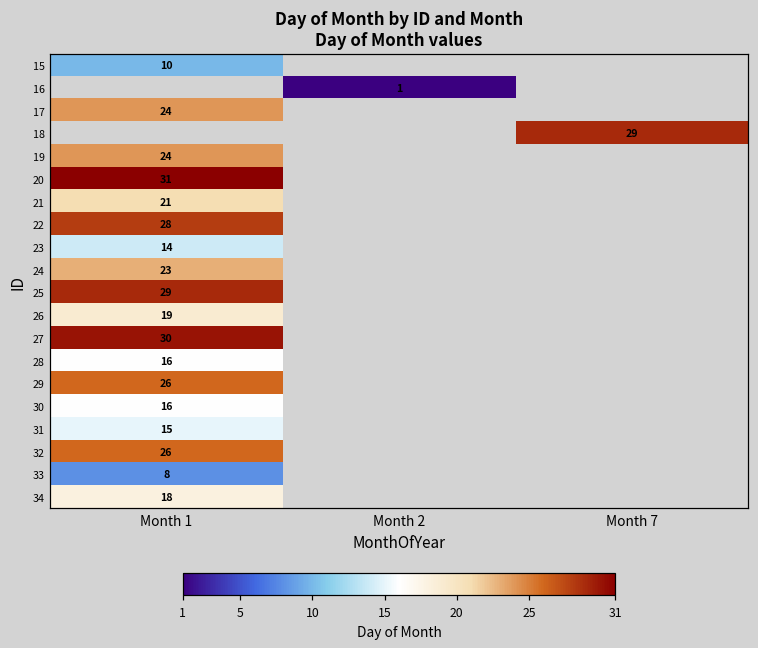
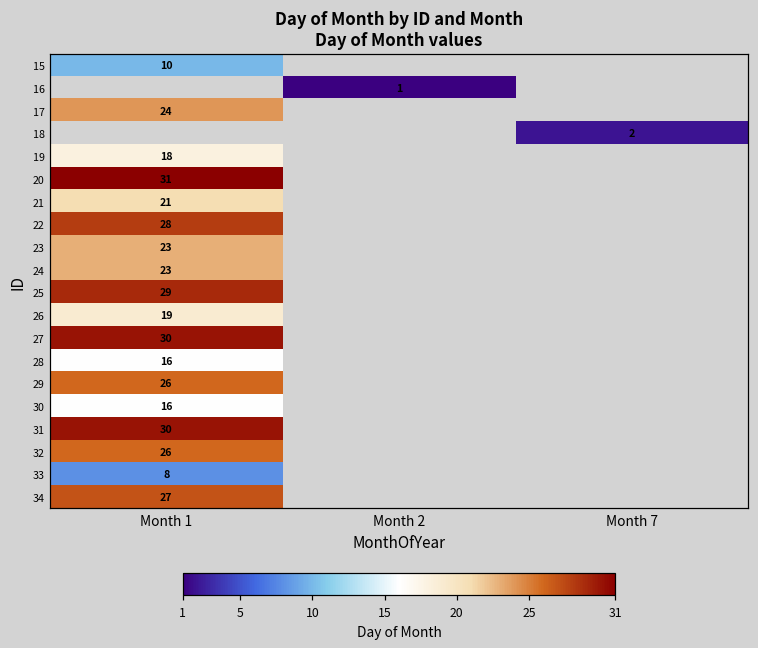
  {
    "15": {
      "Month 1": 10
    },
    "16": {
      "Month 2": 1
    },
    "17": {
      "Month 1": 24
    },
    "18": {
-     "Month 7": 29
+     "Month 7": 2
    },
    "19": {
-     "Month 1": 24
+     "Month 1": 18
    },
    "20": {
      "Month 1": 31
    },
    "21": {
      "Month 1": 21
    },
    "22": {
      "Month 1": 28
    },
    "23": {
-     "Month 1": 14
+     "Month 1": 23
    },
    "24": {
      "Month 1": 23
    },
    "25": {
      "Month 1": 29
    },
    "26": {
      "Month 1": 19
    },
    "27": {
      "Month 1": 30
    },
    "28": {
      "Month 1": 16
    },
    "29": {
      "Month 1": 26
    },
    "30": {
      "Month 1": 16
    },
    "31": {
-     "Month 1": 15
+     "Month 1": 30
    },
    "32": {
      "Month 1": 26
    },
    "33": {
      "Month 1": 8
    },
    "34": {
-     "Month 1": 18
+     "Month 1": 27
    }
  }
